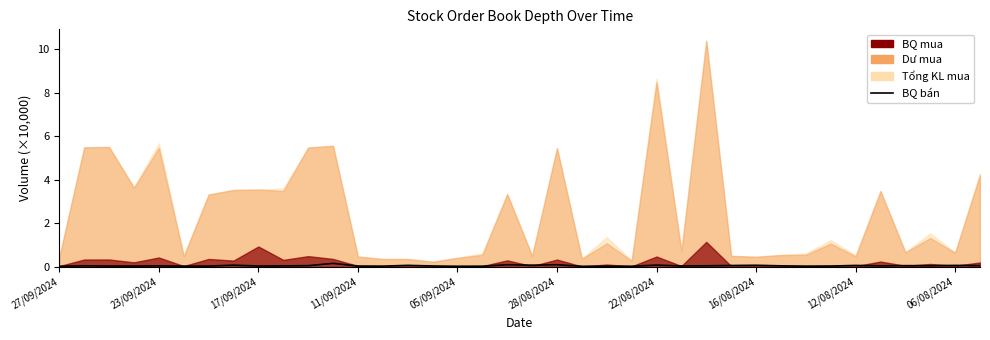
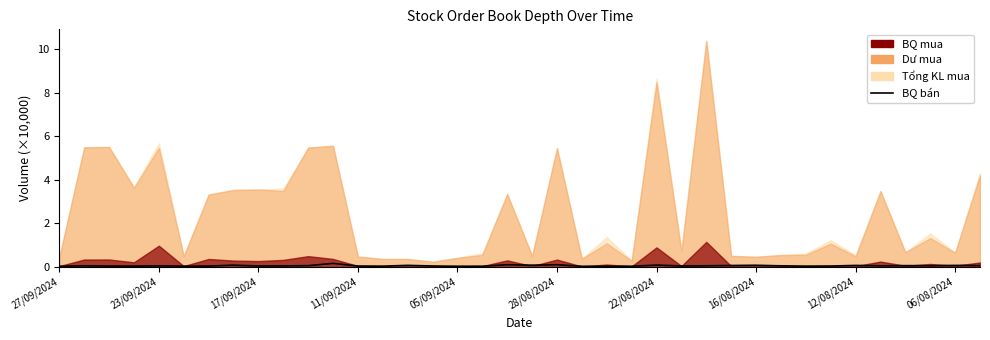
  {
    "BQ bán": {
      "23/09/2024": 0.1,
      "17/09/2024": 0.0,
      "28/08/2024": 0.1,
      "22/08/2024": 0.1
    },
    "BQ mua": {
-     "23/09/2024": 0.4,
-     "17/09/2024": 0.9,
+     "23/09/2024": 1.0,
+     "17/09/2024": 0.3,
      "28/08/2024": 0.3,
-     "22/08/2024": 0.5
+     "22/08/2024": 0.9
    }
  }
